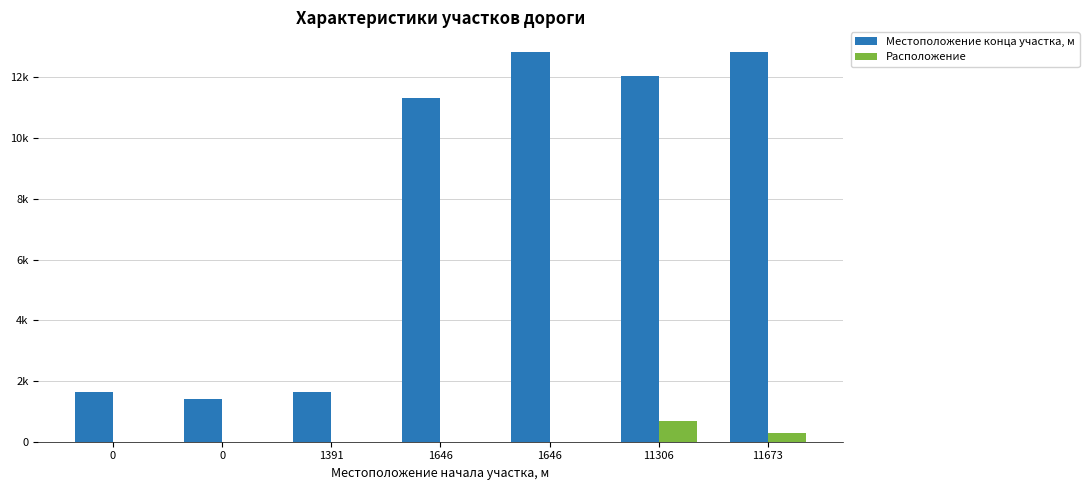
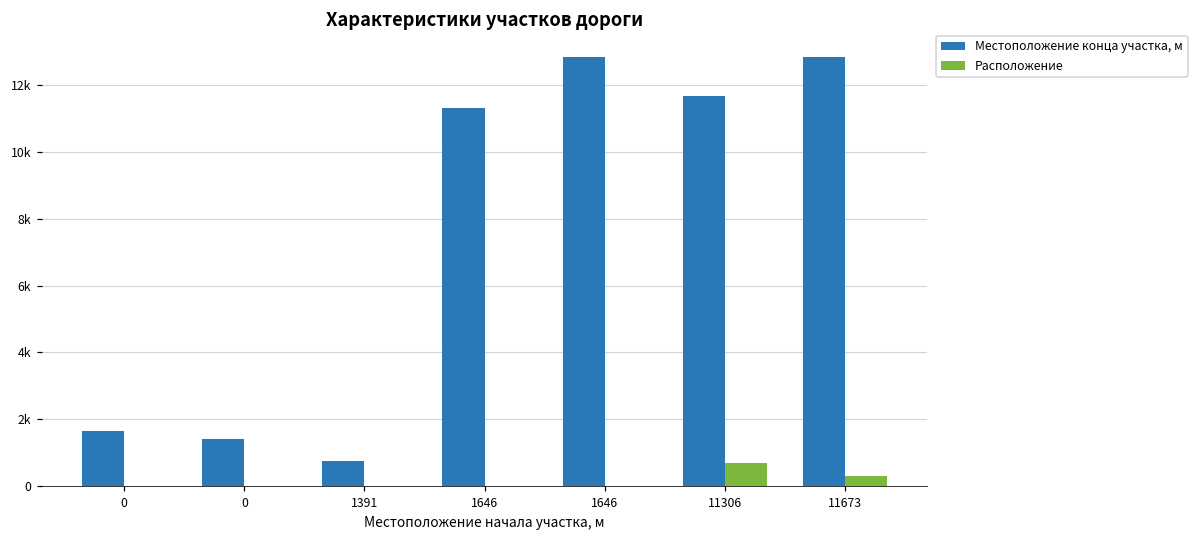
  {
    "Местоположение конца участка, м": {
-     "1391": 1600,
-     "11306": 12000,
+     "1391": 800,
+     "11306": 11700,
      "11673": 12800
    },
    "Расположение": {
      "11306": 700,
      "11673": 300
    }
  }
